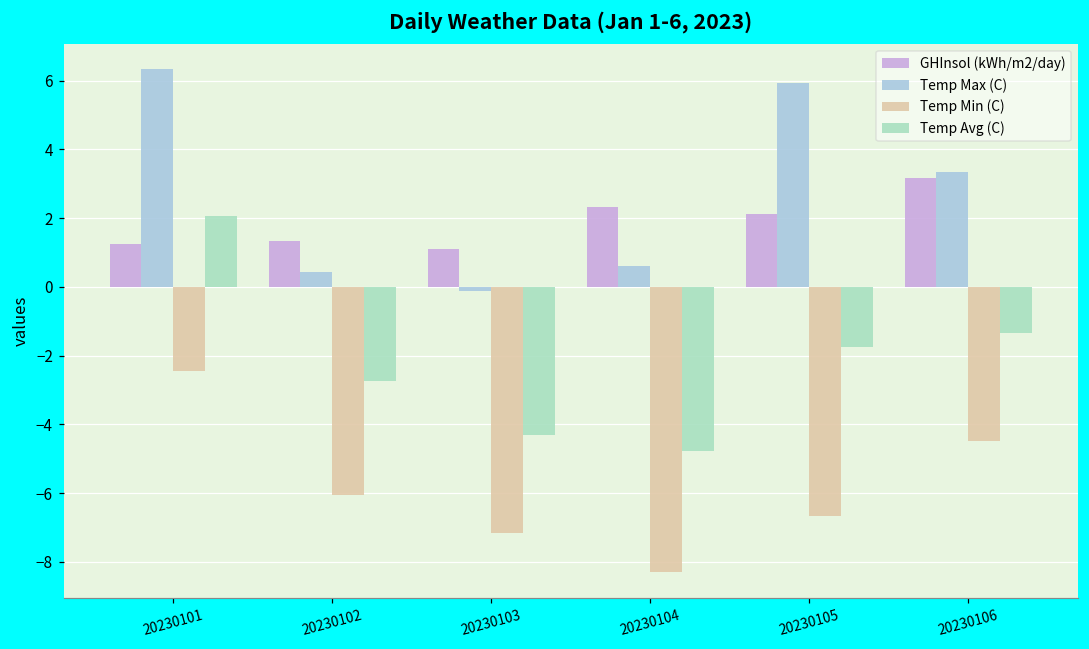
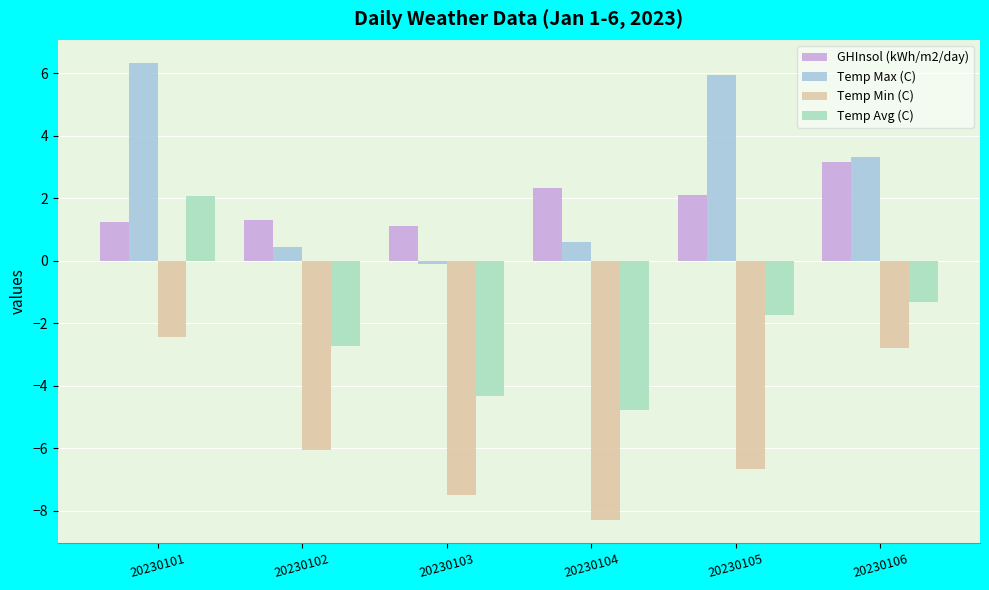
  {
    "Temp Min (C)": {
      "20230101": -2.4,
      "20230102": -6.1,
-     "20230103": -7.2,
+     "20230103": -7.5,
      "20230104": -8.3,
      "20230105": -6.7,
-     "20230106": -4.5
+     "20230106": -2.8
    }
  }
